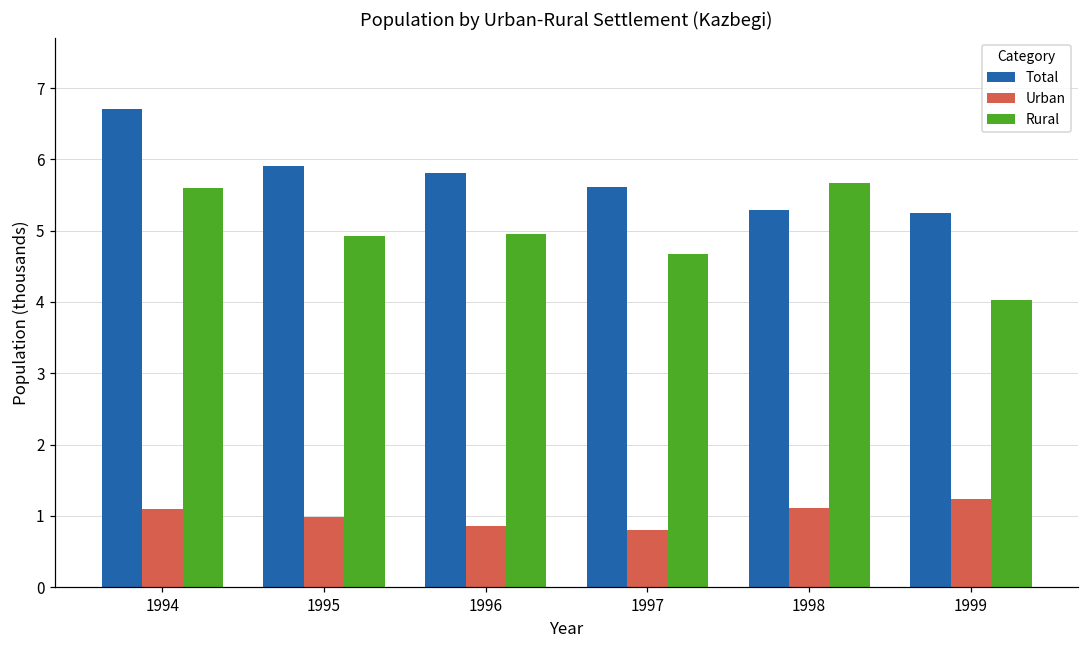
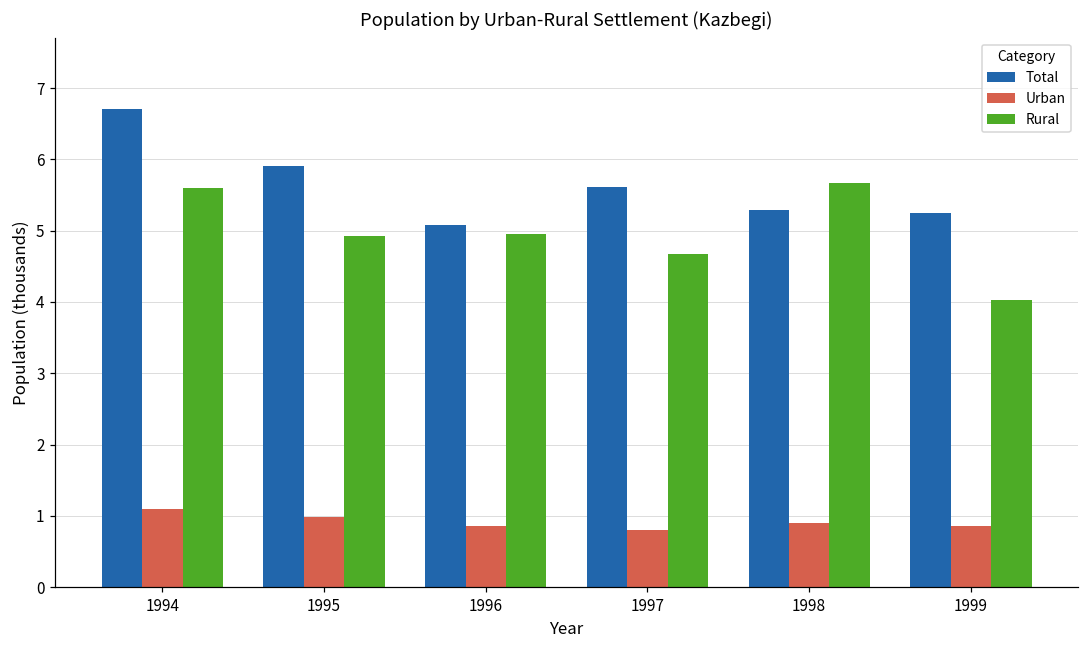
  {
    "Total": {
      "1994": 6.7,
      "1995": 5.9,
-     "1996": 5.8,
+     "1996": 5.1,
      "1997": 5.6,
      "1998": 5.3,
      "1999": 5.3
    },
    "Urban": {
      "1994": 1.1,
      "1995": 1.0,
      "1996": 0.9,
      "1997": 0.8,
-     "1998": 1.1,
-     "1999": 1.2
+     "1998": 0.9,
+     "1999": 0.9
    },
    "Rural": {
      "1994": 5.6,
      "1995": 4.9,
      "1996": 4.9,
      "1997": 4.7,
      "1998": 5.7,
      "1999": 4.0
    }
  }
